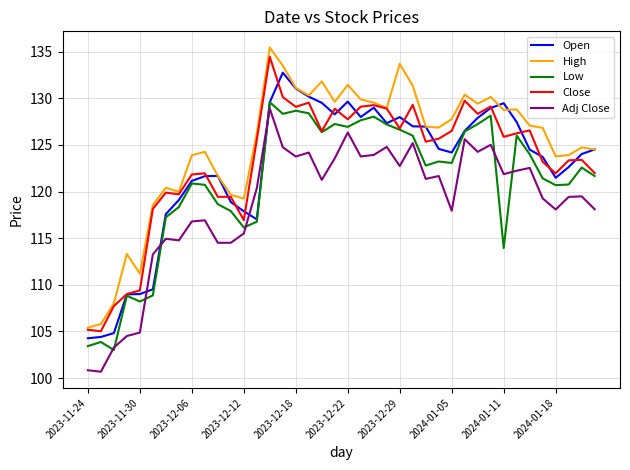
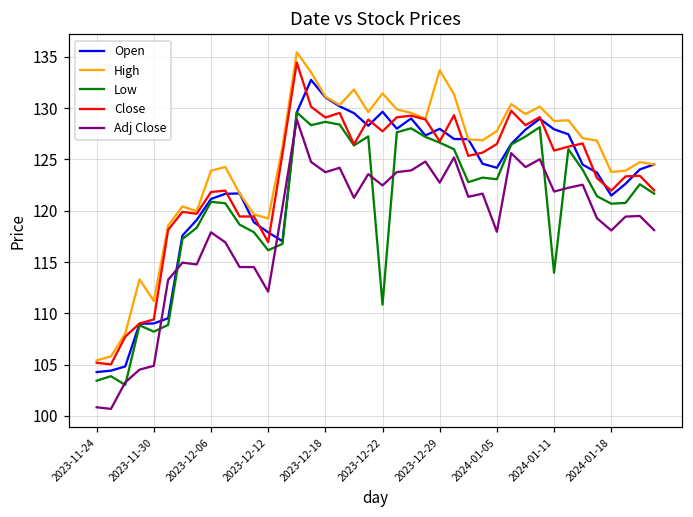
  {
    "Open": {
      "2023-11-24": 104,
      "2023-11-30": 109,
      "2023-12-06": 121,
      "2023-12-12": 118,
      "2023-12-22": 130,
      "2023-12-29": 128,
      "2024-01-05": 124,
-     "2024-01-11": 129,
+     "2024-01-11": 128,
      "2024-01-18": 121
    },
    "High": {
      "2023-11-30": 111,
      "2023-12-06": 124,
      "2023-12-12": 119,
      "2023-12-22": 131,
      "2023-12-29": 134,
      "2024-01-05": 128,
      "2024-01-11": 129,
      "2024-01-18": 124
    },
    "Low": {
      "2023-11-24": 103,
      "2023-11-30": 108,
      "2023-12-06": 121,
      "2023-12-12": 116,
      "2023-12-18": 129,
-     "2023-12-22": 127,
+     "2023-12-22": 111,
      "2024-01-05": 123,
      "2024-01-11": 114,
      "2024-01-18": 121
    },
    "Close": {
      "2023-11-30": 109,
      "2023-12-06": 122,
      "2023-12-12": 117,
      "2023-12-18": 129,
      "2023-12-22": 128,
      "2024-01-05": 127,
      "2024-01-11": 126,
      "2024-01-18": 122
    },
    "Adj Close": {
      "2023-11-24": 101,
      "2023-11-30": 105,
-     "2023-12-06": 117,
-     "2023-12-12": 116,
+     "2023-12-06": 118,
+     "2023-12-12": 112,
      "2023-12-18": 124,
-     "2023-12-22": 126,
+     "2023-12-22": 122,
      "2023-12-29": 123,
      "2024-01-05": 118,
      "2024-01-11": 122,
      "2024-01-18": 118
    }
  }
